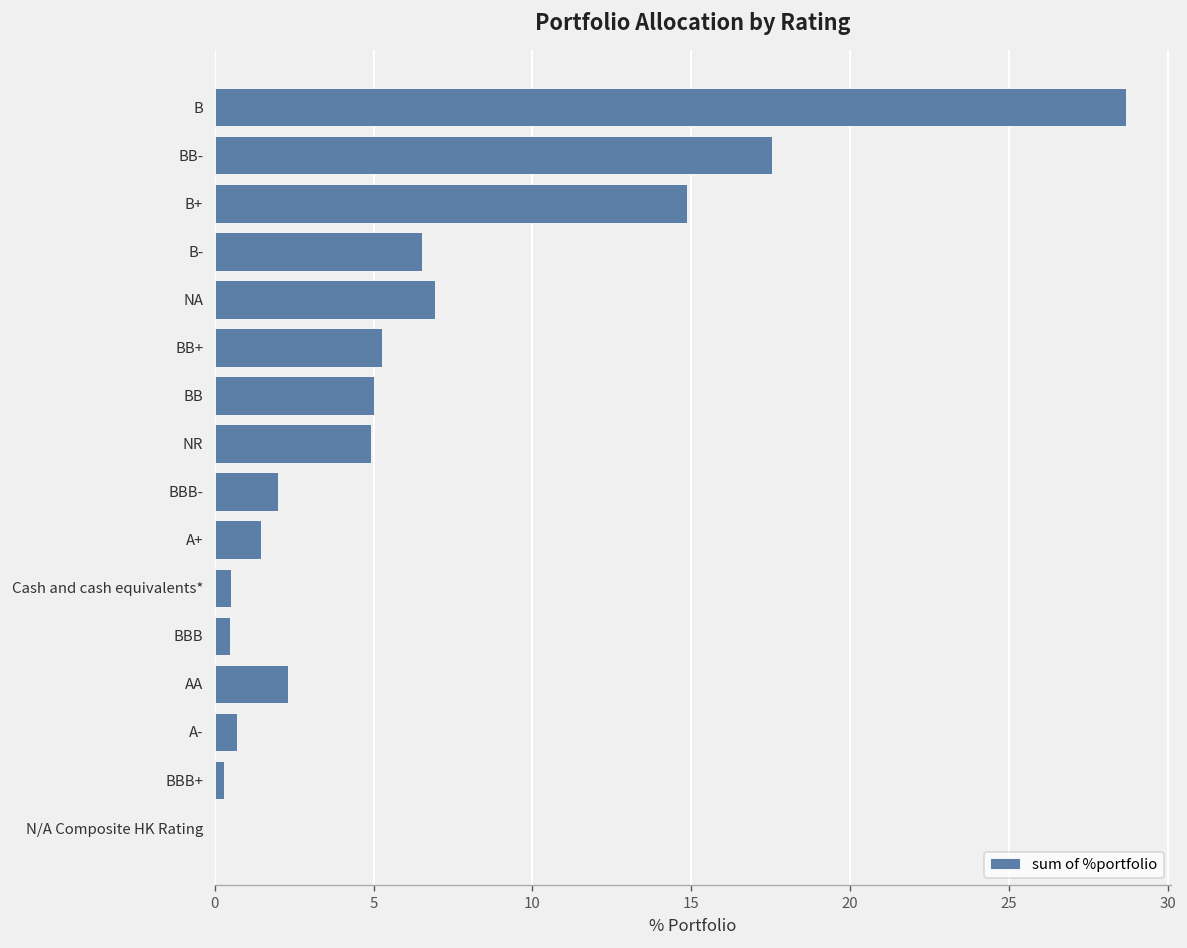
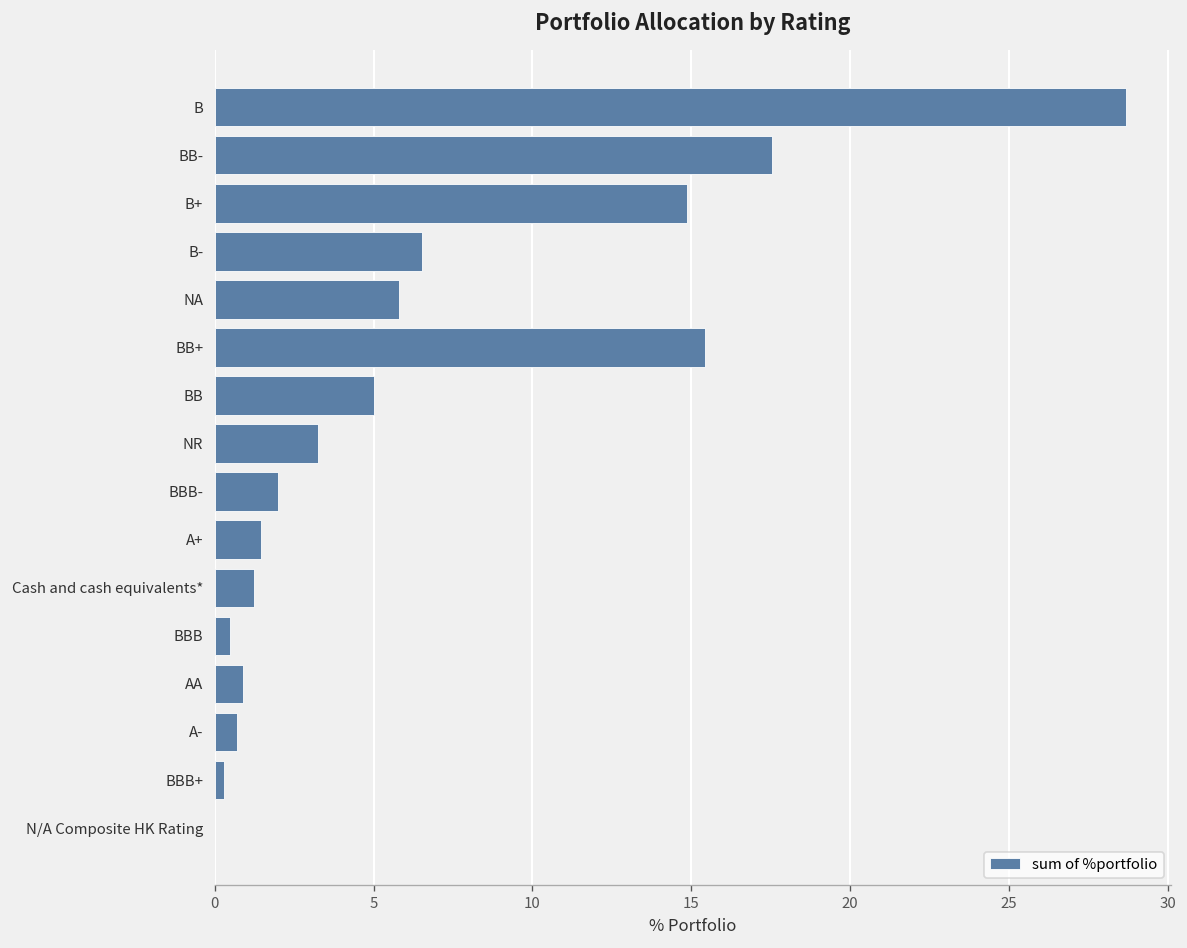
  {
    "B": 28.7,
    "BB-": 17.5,
    "B+": 14.9,
    "B-": 6.5,
-   "NA": 6.9,
-   "BB+": 5.3,
+   "NA": 5.8,
+   "BB+": 15.4,
    "BB": 5.0,
-   "NR": 4.9,
+   "NR": 3.2,
    "BBB-": 2.0,
    "A+": 1.5,
-   "Cash and cash equivalents*": 0.5,
+   "Cash and cash equivalents*": 1.2,
    "BBB": 0.5,
-   "AA": 2.3,
+   "AA": 0.9,
    "A-": 0.7,
    "BBB+": 0.3,
    "N/A Composite HK Rating": 0.0
  }
